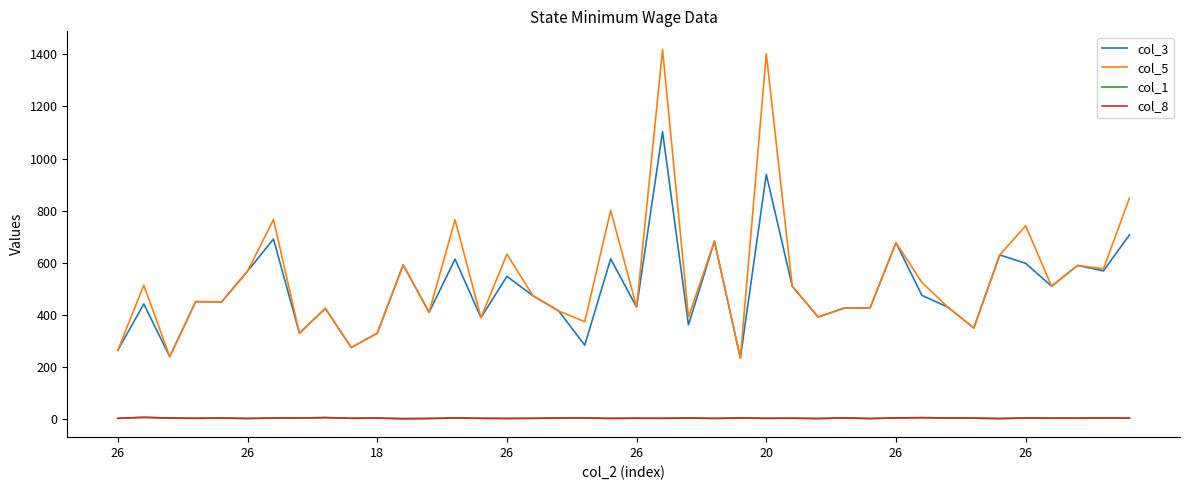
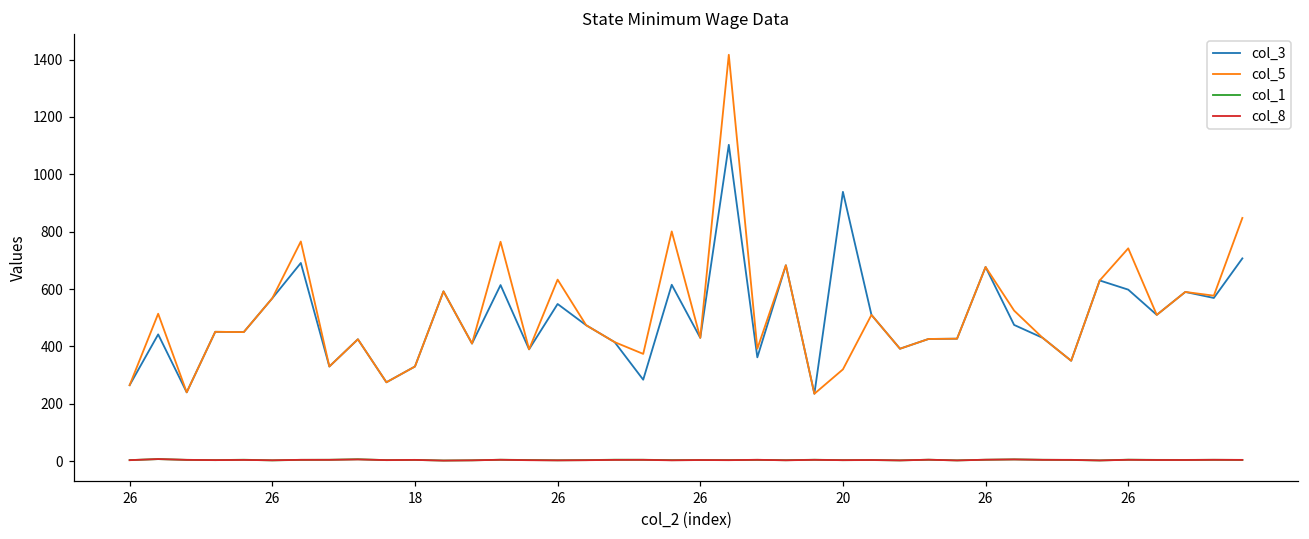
  {
    "col_3": {
      "20": 940
    },
    "col_5": {
-     "20": 1400
+     "20": 320
    }
  }
